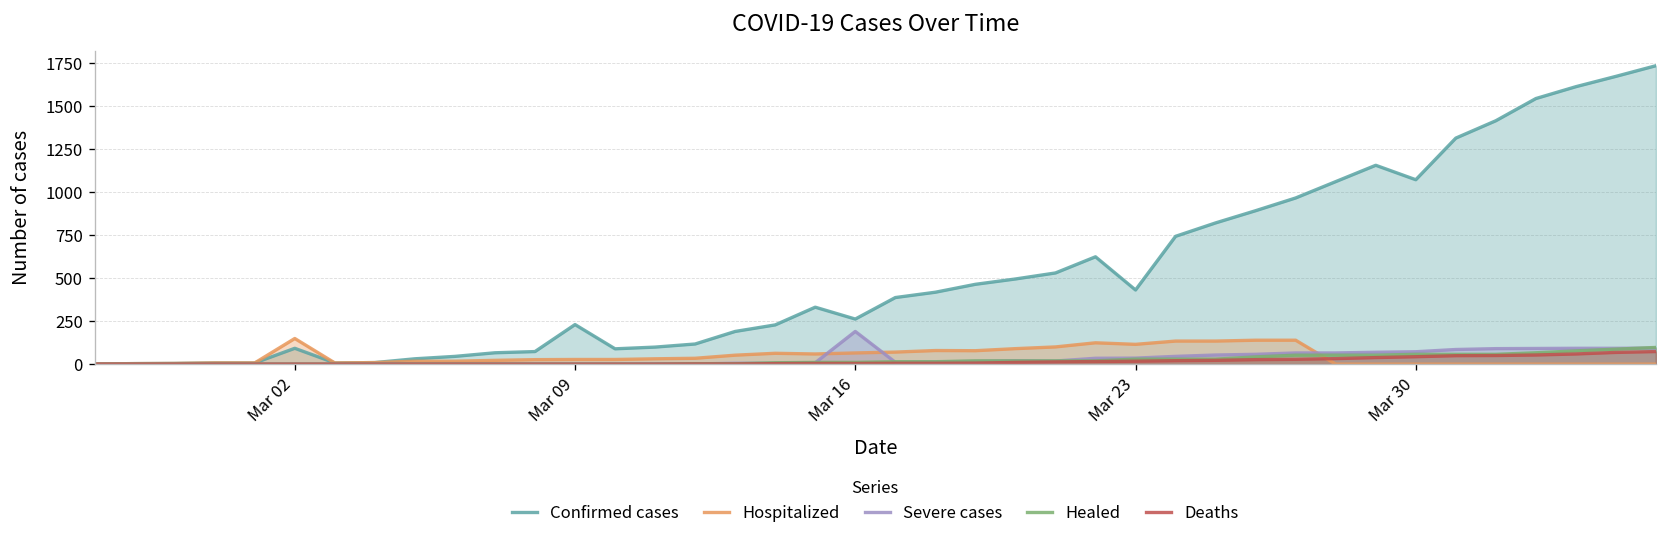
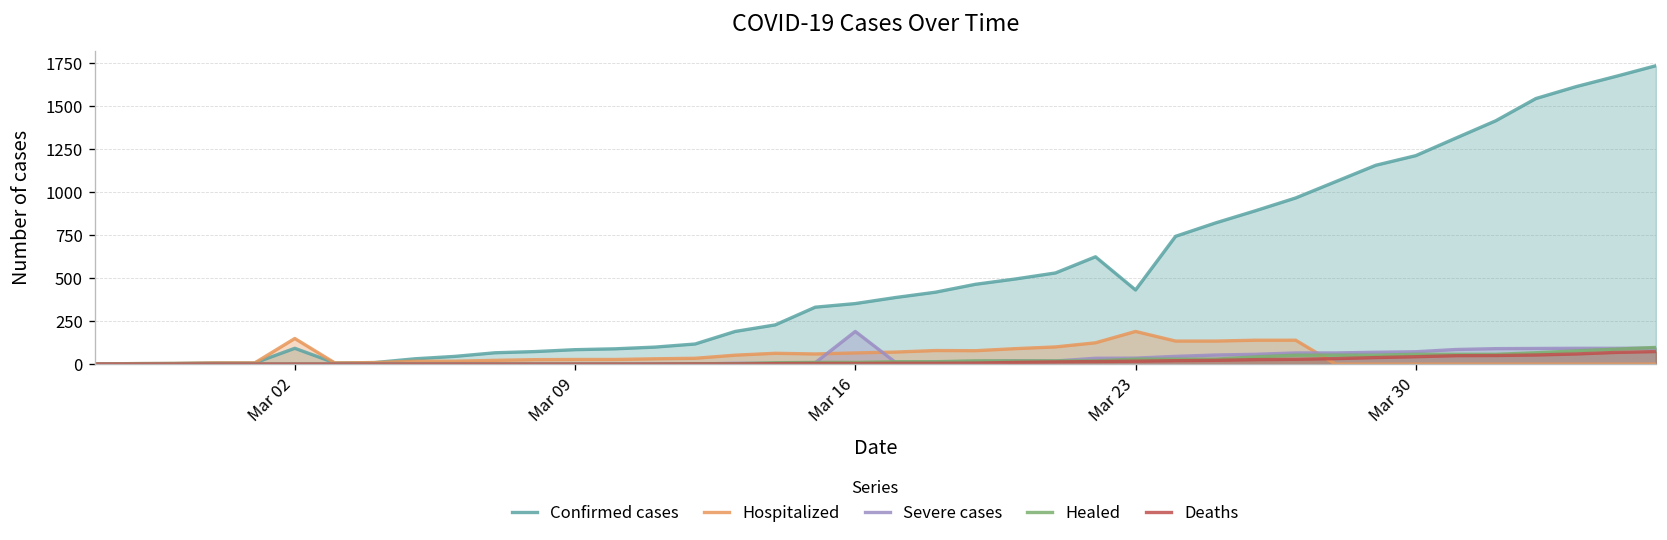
  {
    "Confirmed cases": {
      "Mar 02": 90,
-     "Mar 09": 230,
-     "Mar 16": 260,
+     "Mar 09": 80,
+     "Mar 16": 350,
      "Mar 23": 430,
-     "Mar 30": 1070
+     "Mar 30": 1210
    },
    "Hospitalized": {
      "Mar 02": 150,
      "Mar 09": 30,
      "Mar 16": 70,
-     "Mar 23": 120,
+     "Mar 23": 190,
      "Mar 30": 0
    },
    "Severe cases": {
      "Mar 16": 190
    }
  }
